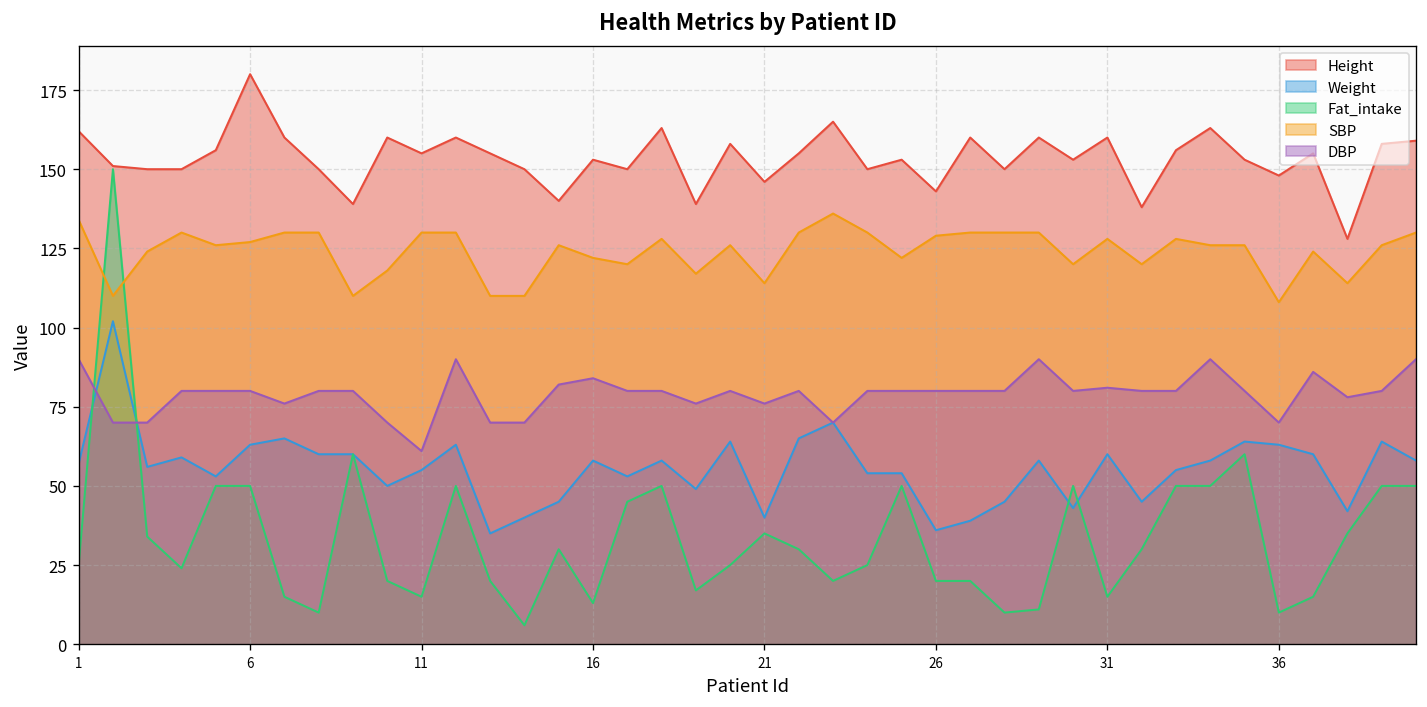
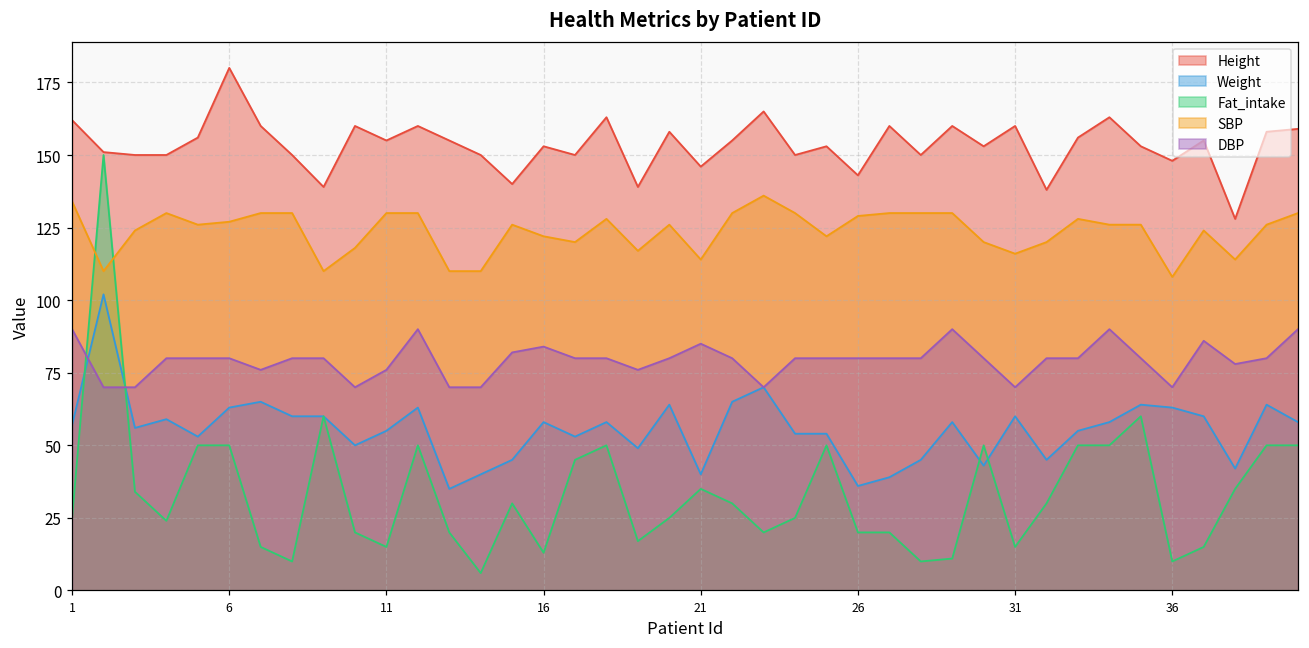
  {
    "Height": {
      "1": 162,
      "6": 180,
      "11": 155,
      "16": 153,
      "21": 146,
      "26": 143,
      "31": 160,
      "36": 148
    },
    "Weight": {
      "1": 57,
      "6": 63,
      "11": 55,
      "16": 58,
      "21": 40,
      "26": 36,
      "31": 60,
      "36": 63
    },
    "Fat_intake": {
      "1": 25,
      "6": 50,
      "11": 15,
      "16": 13,
      "21": 35,
      "26": 20,
      "31": 15,
      "36": 10
    },
    "SBP": {
      "1": 134,
      "6": 127,
      "11": 130,
      "16": 122,
      "21": 114,
      "26": 129,
-     "31": 128,
+     "31": 116,
      "36": 108
    },
    "DBP": {
      "1": 90,
      "6": 80,
-     "11": 61,
+     "11": 76,
      "16": 84,
-     "21": 76,
+     "21": 85,
      "26": 80,
-     "31": 81,
+     "31": 70,
      "36": 70
    }
  }
